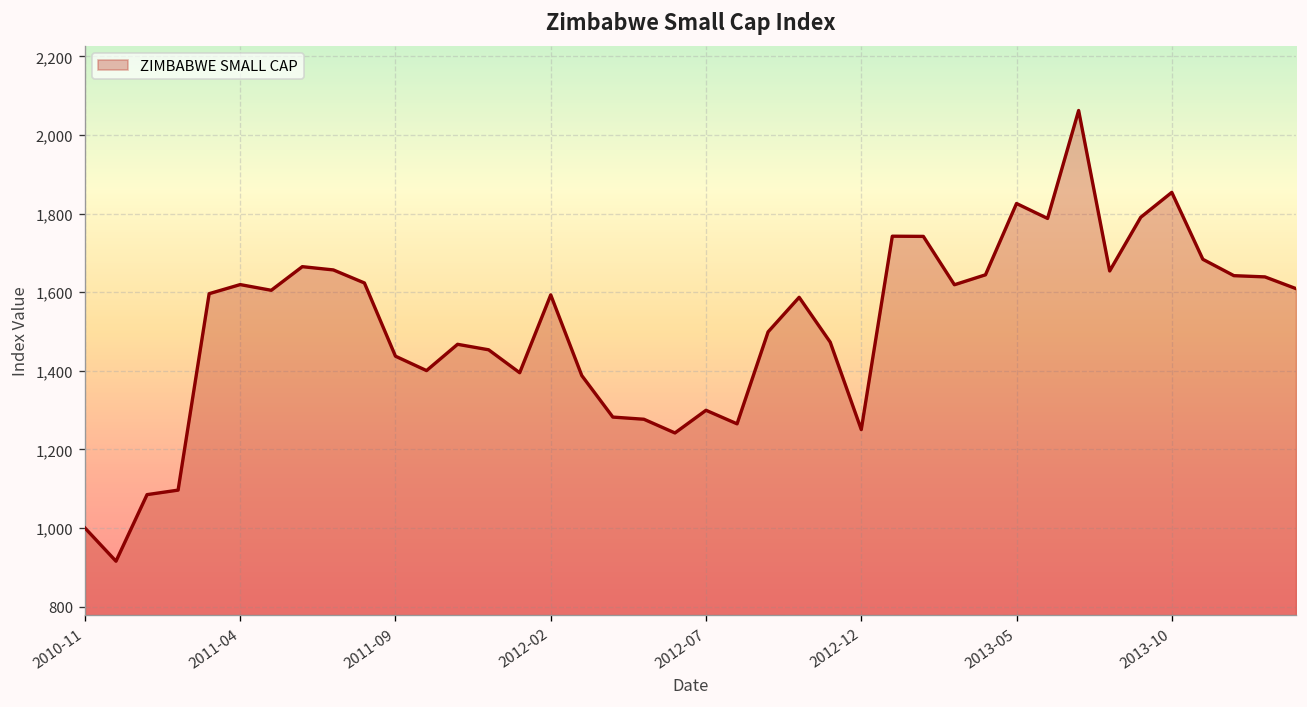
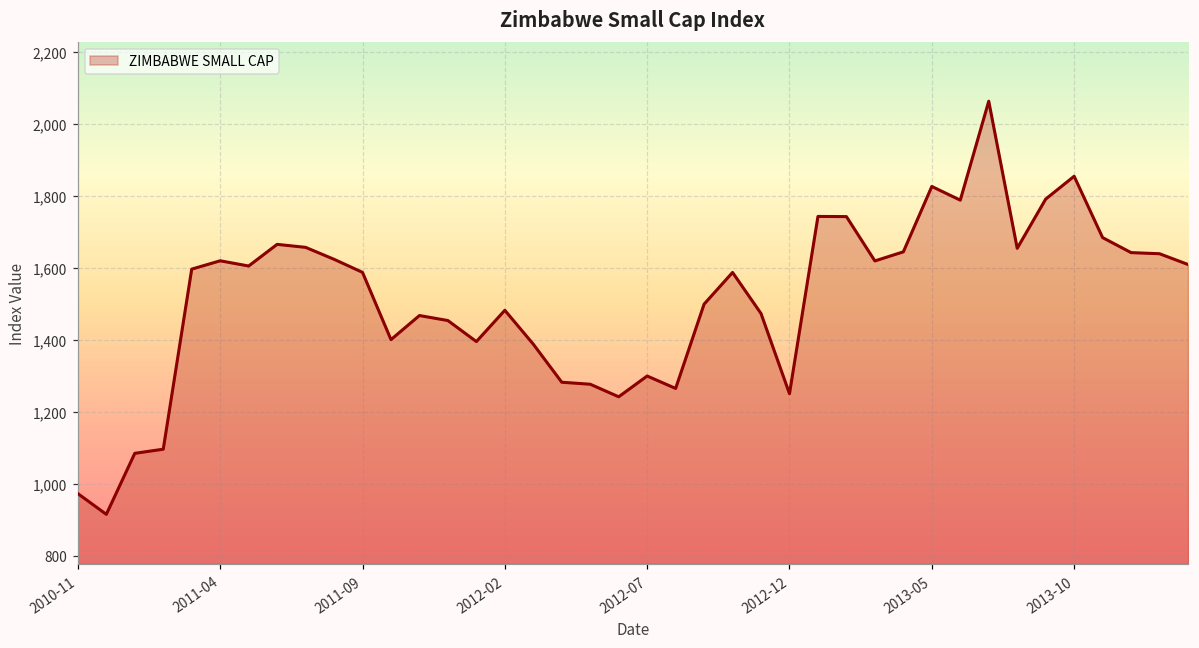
  {
-   "2010-11": "1,000",
+   "2010-11": "970",
    "2011-04": "1,620",
-   "2011-09": "1,440",
-   "2012-02": "1,590",
+   "2011-09": "1,590",
+   "2012-02": "1,480",
    "2012-07": "1,300",
    "2012-12": "1,250",
    "2013-05": "1,830",
    "2013-10": "1,850"
  }
